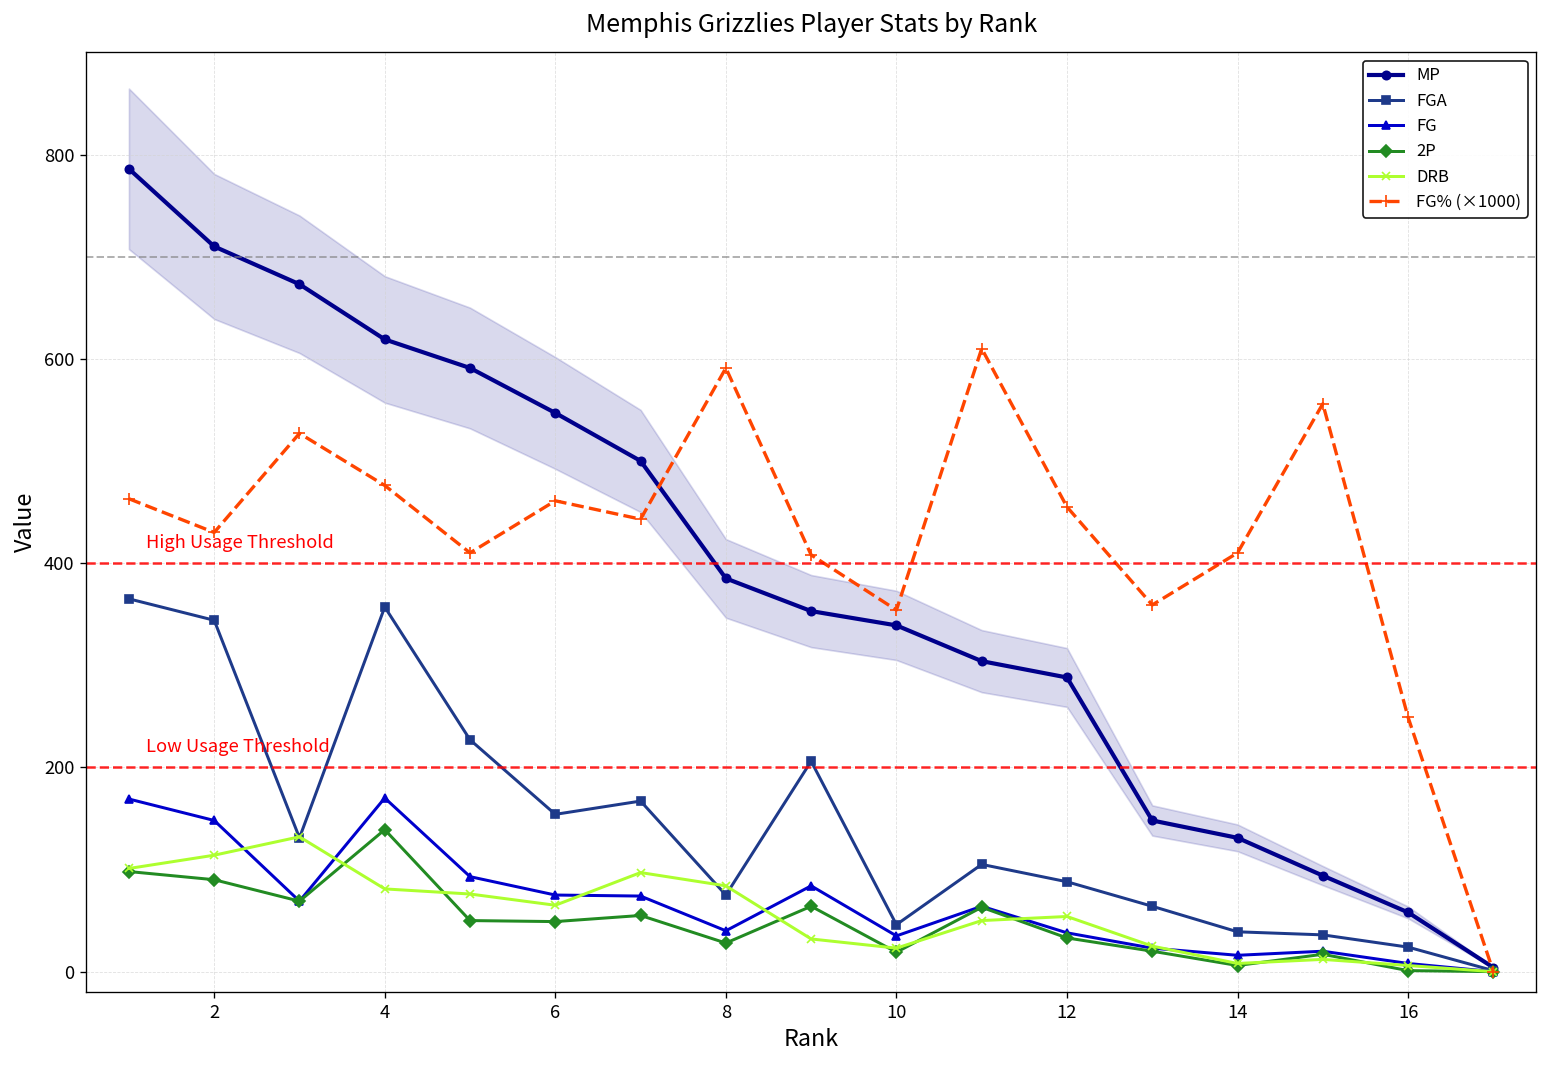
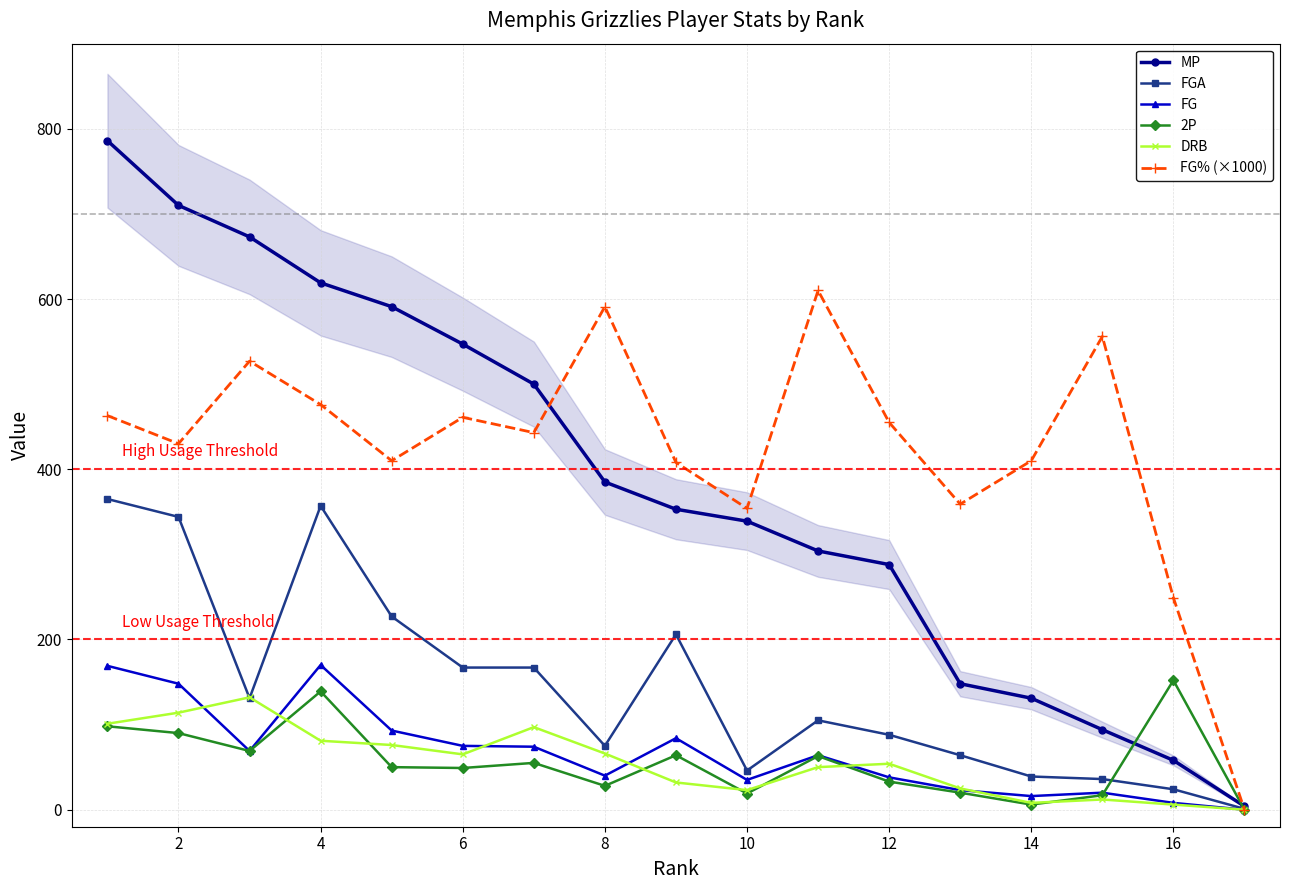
  {
    "FGA": {
      "2": 340,
      "4": 360,
-     "6": 150,
+     "6": 170,
      "8": 80,
      "10": 50,
      "12": 90,
      "14": 40,
      "16": 20
    },
    "FG": {
      "2": 150,
      "4": 170,
      "6": 80,
      "8": 40,
      "10": 40,
      "12": 40,
      "14": 20
    },
    "2P": {
      "2": 90,
      "4": 140,
      "6": 50,
      "8": 30,
      "10": 20,
      "12": 30,
-     "16": 0
+     "16": 150
    },
    "DRB": {
      "2": 110,
      "4": 80,
      "6": 70,
-     "8": 80,
+     "8": 70,
      "10": 20,
      "12": 50
    },
    "FG% (×1000)": {
      "2": 430,
      "4": 480,
      "6": 460,
      "8": 590,
      "10": 350,
      "12": 460,
      "14": 410,
      "16": 250
    }
  }
